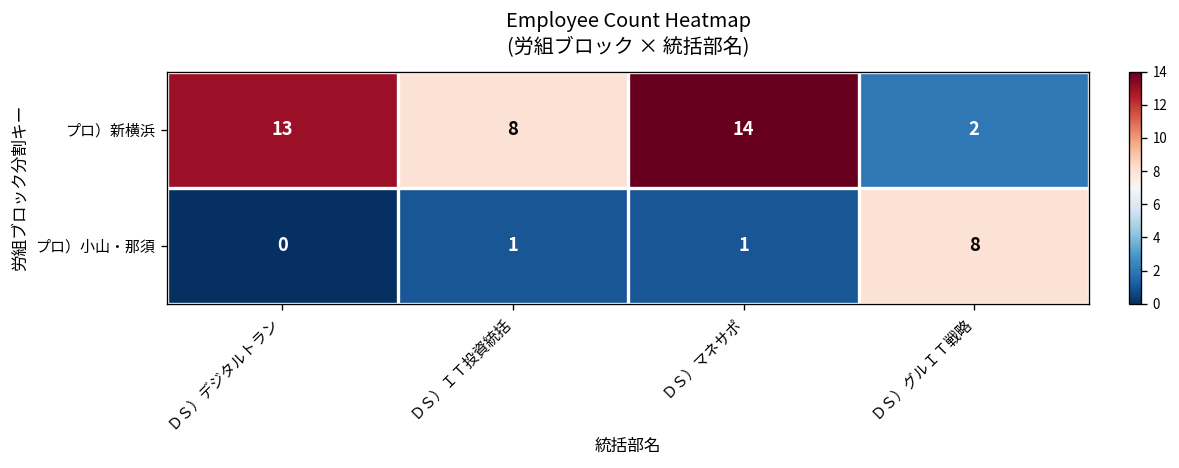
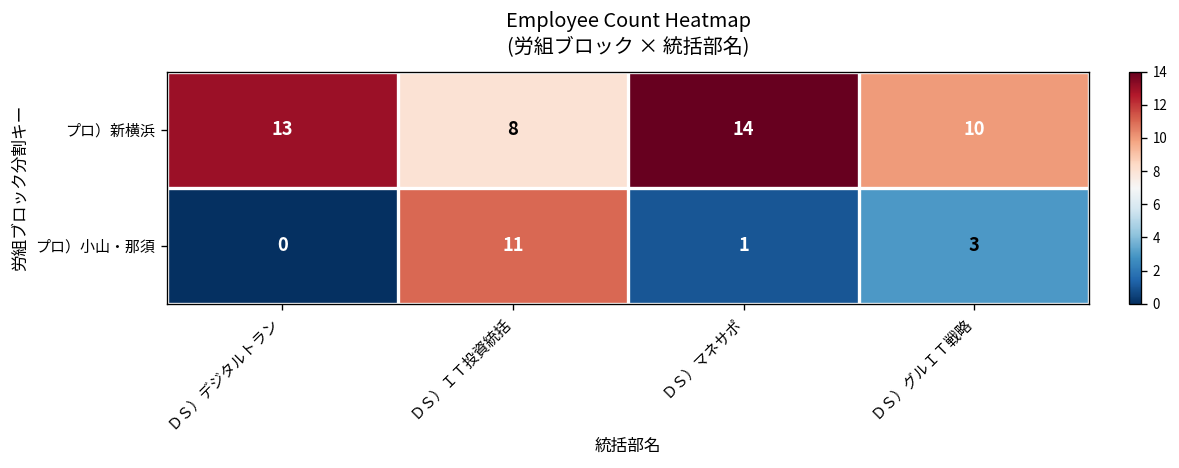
  {
    "プロ）新横浜": {
      "ＤＳ）デジタルトラン": 13,
      "ＤＳ）ＩＴ投資統括": 8,
      "ＤＳ）マネサポ": 14,
-     "ＤＳ）グルＩＴ戦略": 2
+     "ＤＳ）グルＩＴ戦略": 10
    },
    "プロ）小山・那須": {
      "ＤＳ）デジタルトラン": 0,
-     "ＤＳ）ＩＴ投資統括": 1,
+     "ＤＳ）ＩＴ投資統括": 11,
      "ＤＳ）マネサポ": 1,
-     "ＤＳ）グルＩＴ戦略": 8
+     "ＤＳ）グルＩＴ戦略": 3
    }
  }
